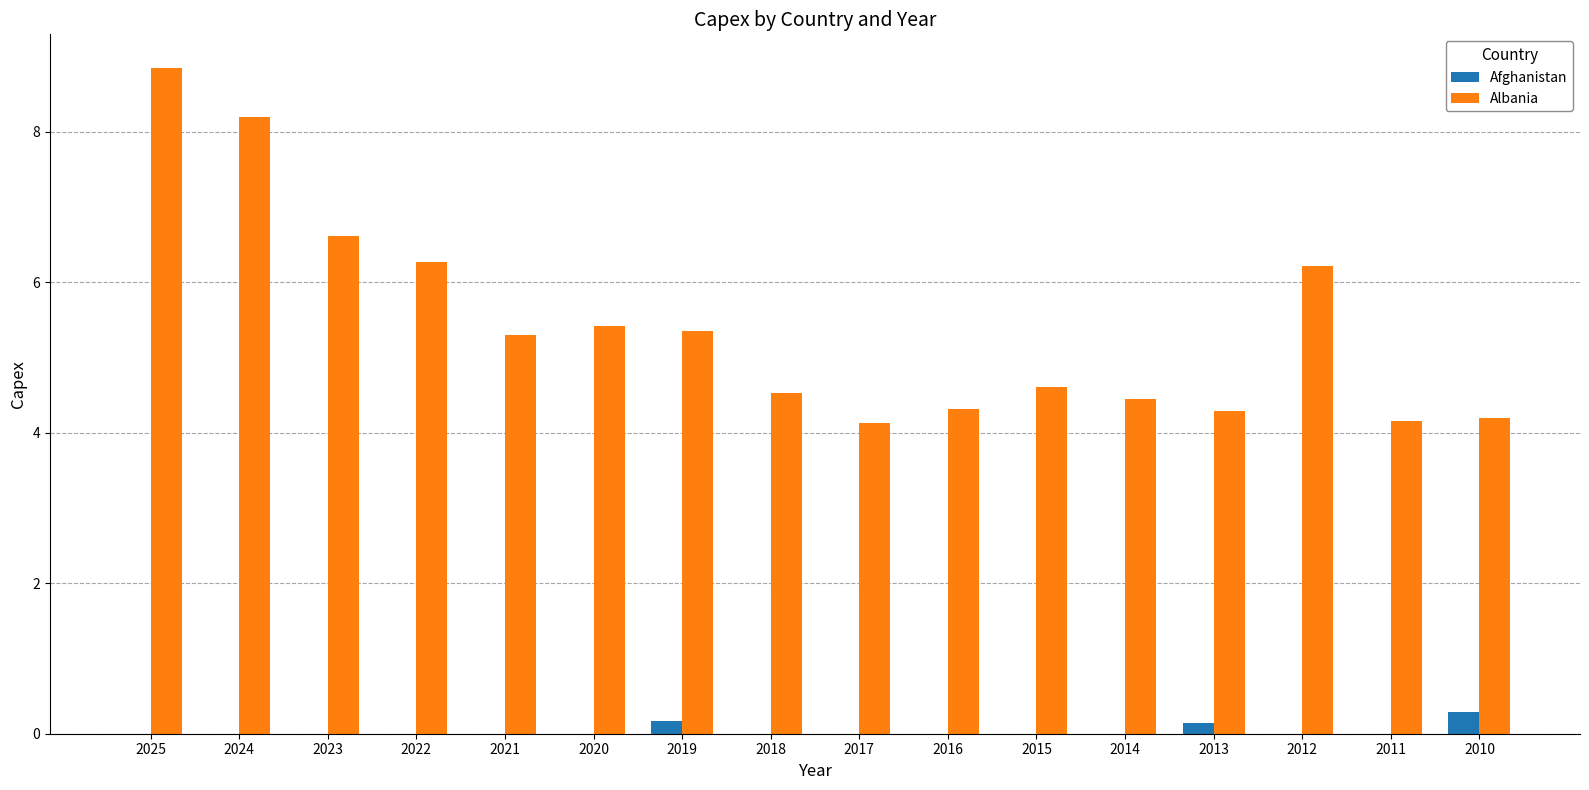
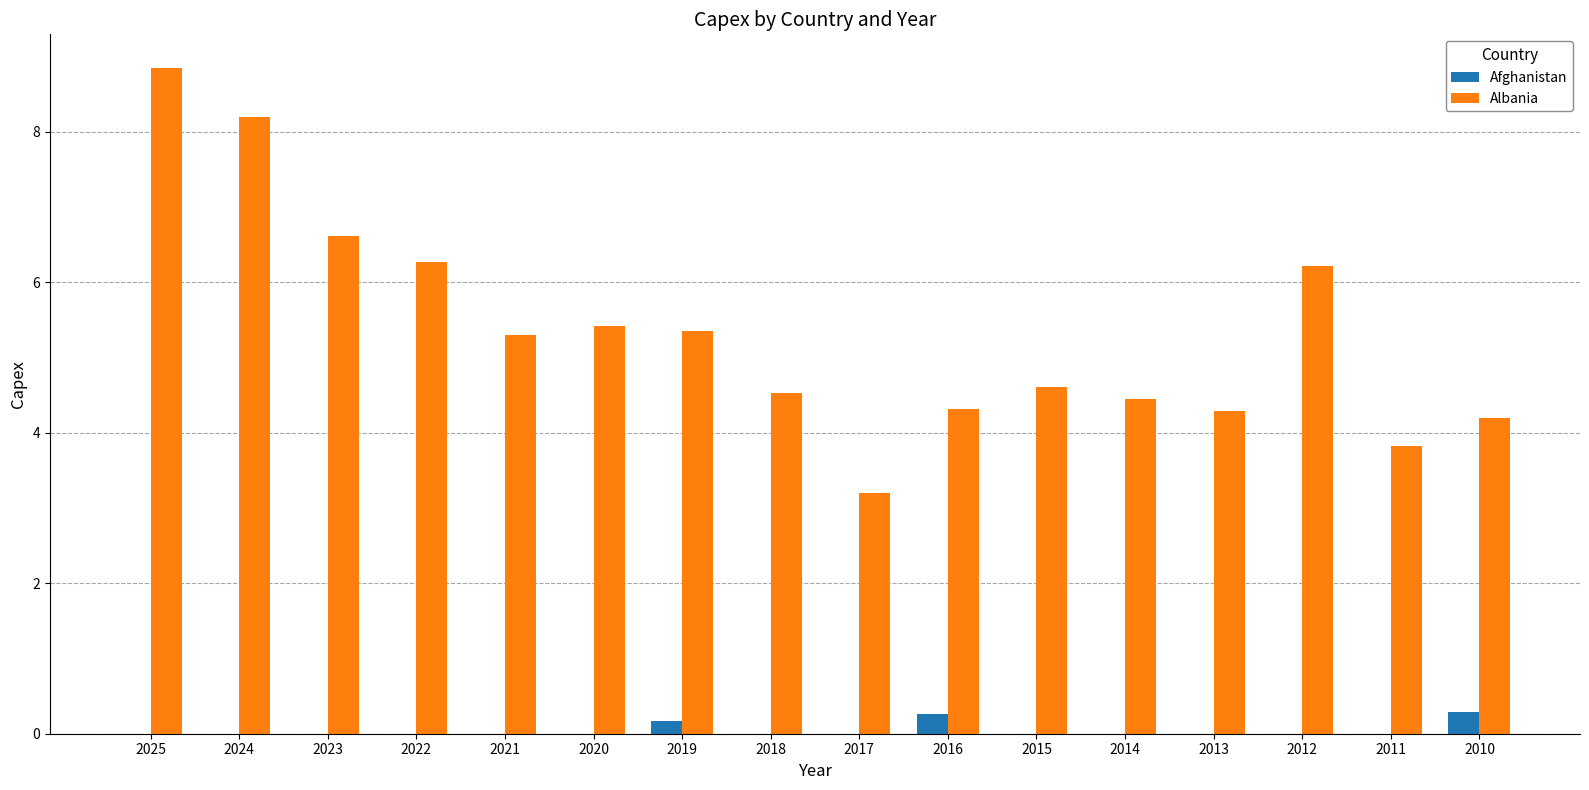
  {
    "Afghanistan": {
      "2019": 0.2,
-     "2016": 0.0,
-     "2013": 0.1,
+     "2016": 0.3,
+     "2013": 0.0,
      "2010": 0.3
    },
    "Albania": {
      "2025": 8.9,
      "2024": 8.2,
      "2023": 6.6,
      "2022": 6.3,
      "2021": 5.3,
      "2020": 5.4,
      "2019": 5.4,
      "2018": 4.5,
-     "2017": 4.1,
+     "2017": 3.2,
      "2016": 4.3,
      "2015": 4.6,
      "2014": 4.4,
      "2013": 4.3,
      "2012": 6.2,
-     "2011": 4.2,
+     "2011": 3.8,
      "2010": 4.2
    }
  }
